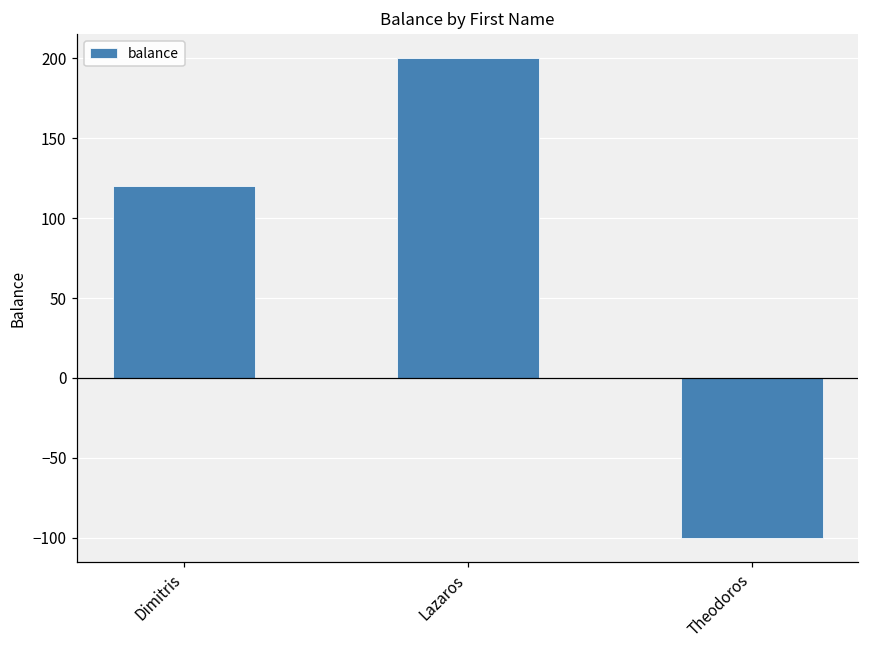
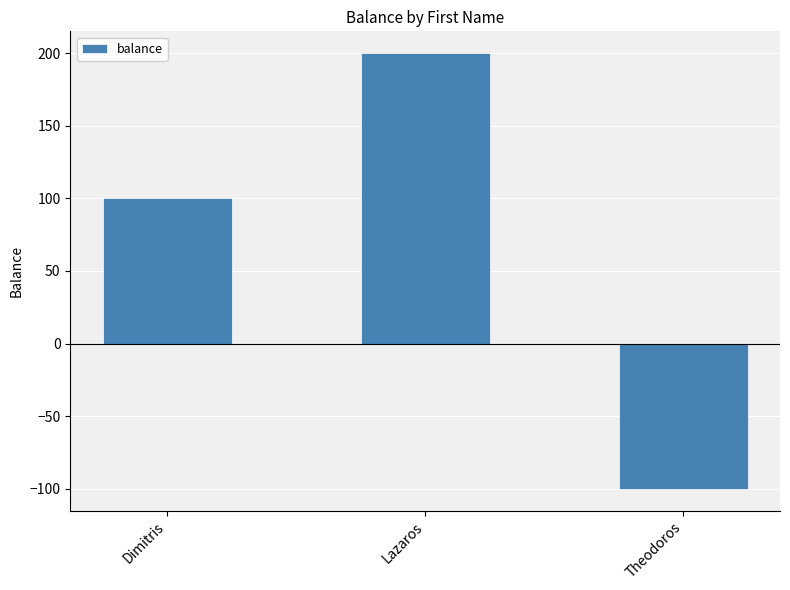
  {
-   "Dimitris": 120,
+   "Dimitris": 100,
    "Lazaros": 200,
    "Theodoros": -100
  }
